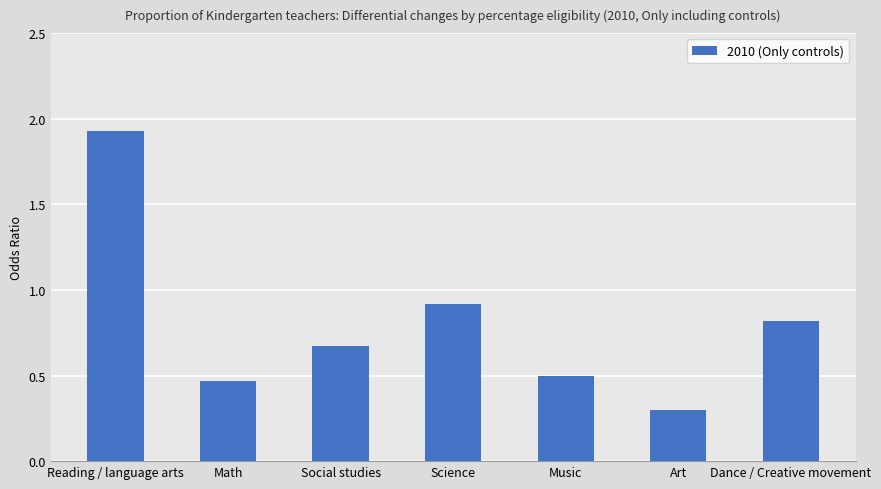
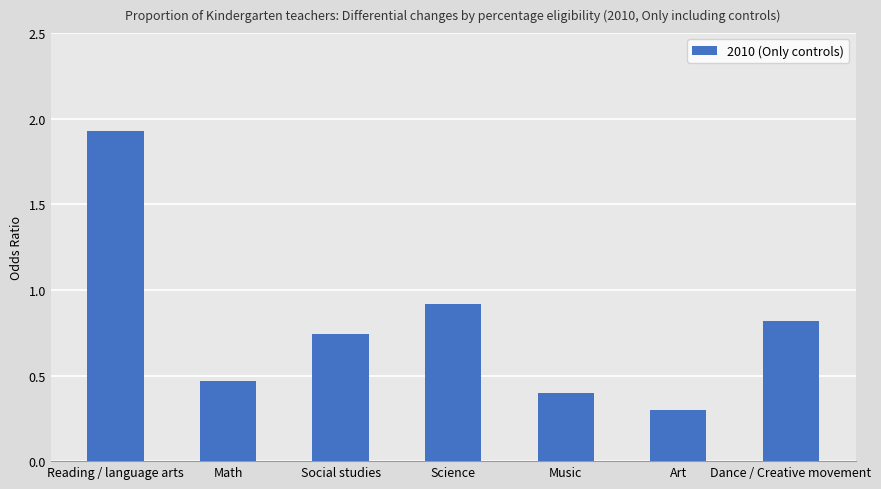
  {
    "Reading / language arts": 1.93,
    "Math": 0.47,
-   "Social studies": 0.67,
+   "Social studies": 0.74,
    "Science": 0.92,
-   "Music": 0.5,
+   "Music": 0.4,
    "Art": 0.30,
    "Dance / Creative movement": 0.82
  }
